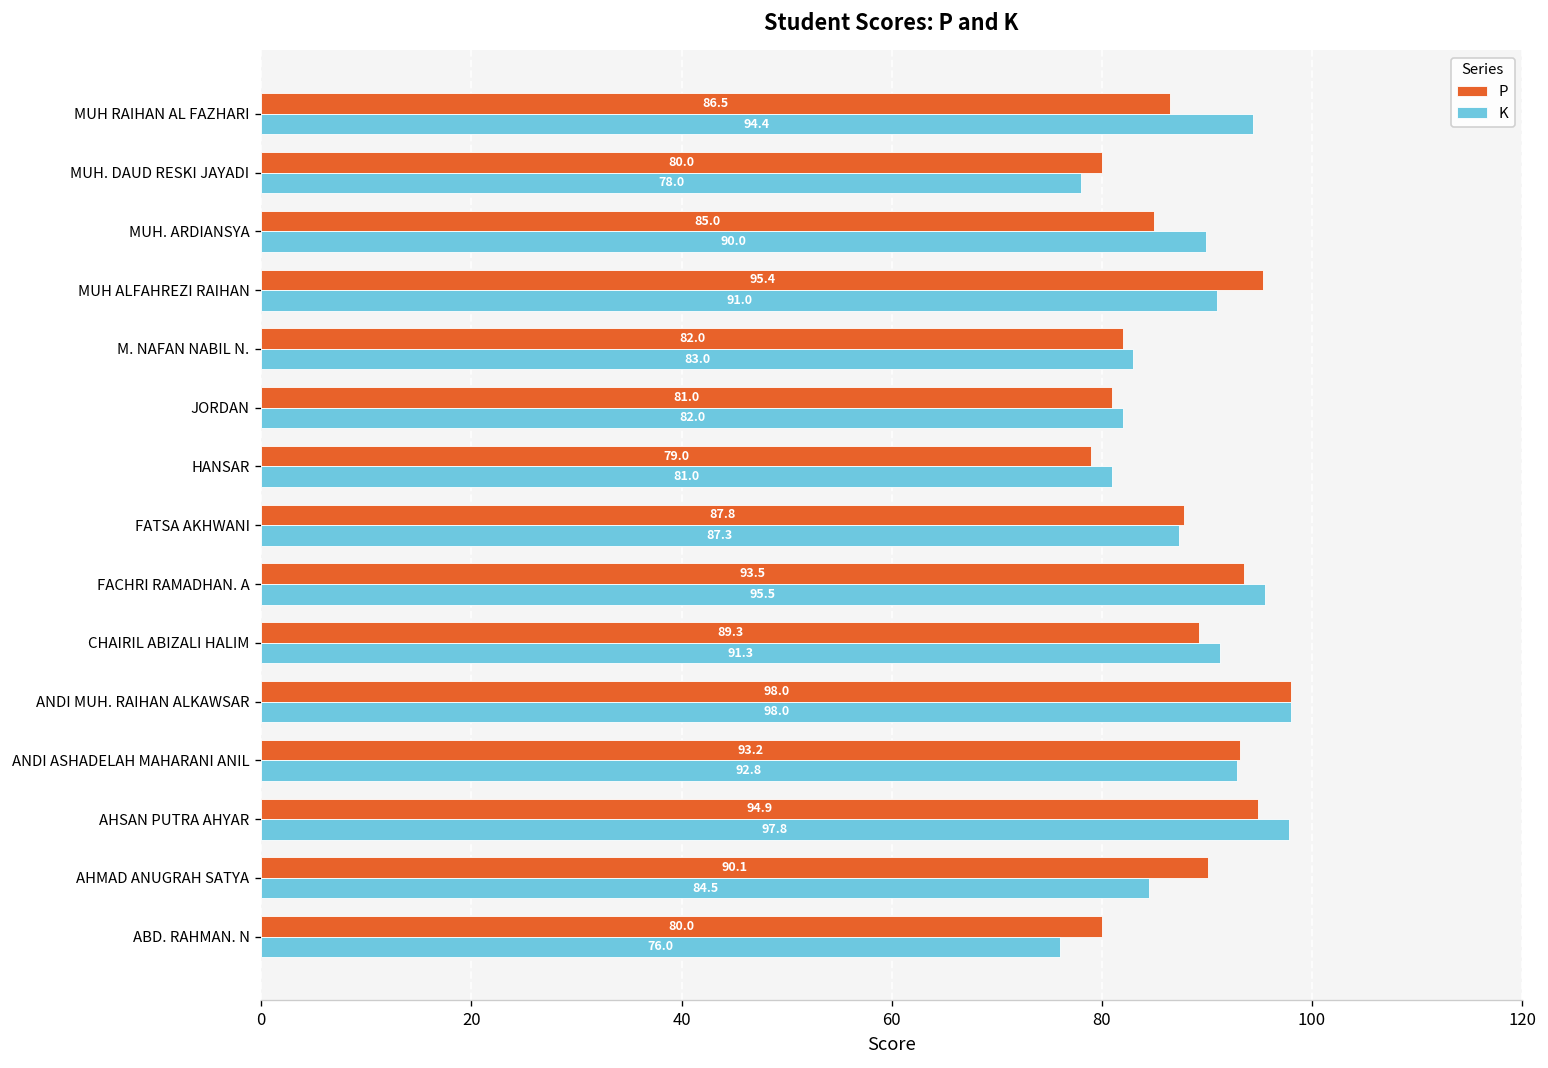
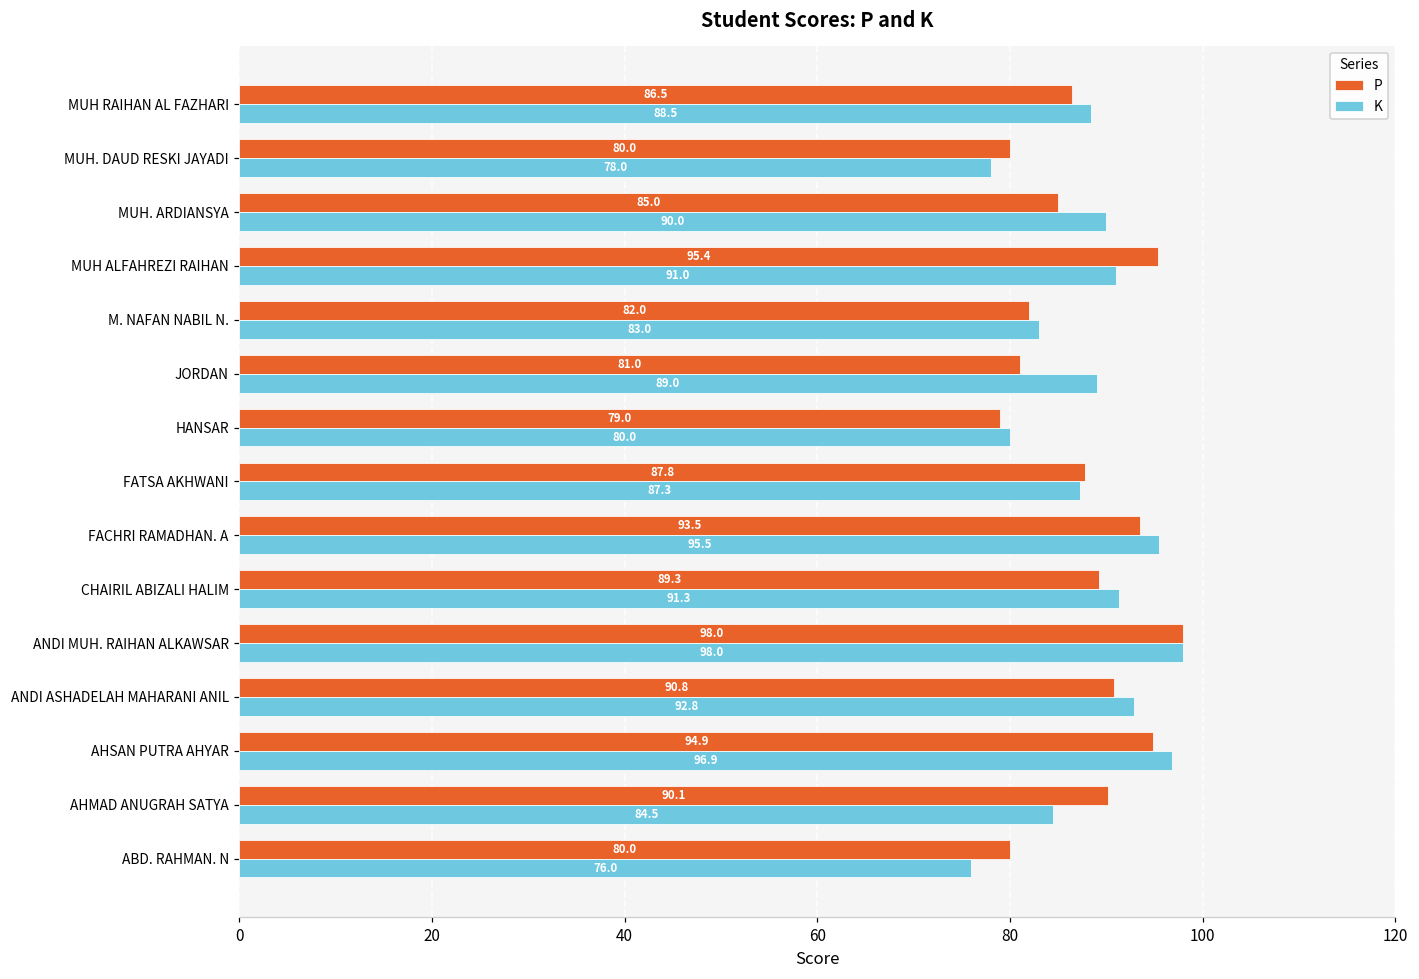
  {
    "P": {
      "MUH RAIHAN AL FAZHARI": 86.5,
      "MUH. DAUD RESKI JAYADI": 80.0,
      "MUH. ARDIANSYA": 85.0,
      "MUH ALFAHREZI RAIHAN": 95.4,
      "M. NAFAN NABIL N.": 82.0,
      "JORDAN": 81.0,
      "HANSAR": 79.0,
      "FATSA AKHWANI": 87.8,
      "FACHRI RAMADHAN. A": 93.5,
      "CHAIRIL ABIZALI HALIM": 89.3,
      "ANDI MUH. RAIHAN ALKAWSAR": 98.0,
-     "ANDI ASHADELAH MAHARANI ANIL": 93.2,
+     "ANDI ASHADELAH MAHARANI ANIL": 90.8,
      "AHSAN PUTRA AHYAR": 94.9,
      "AHMAD ANUGRAH SATYA": 90.1,
      "ABD. RAHMAN. N": 80.0
    },
    "K": {
-     "MUH RAIHAN AL FAZHARI": 94.4,
+     "MUH RAIHAN AL FAZHARI": 88.5,
      "MUH. DAUD RESKI JAYADI": 78.0,
      "MUH. ARDIANSYA": 90.0,
      "MUH ALFAHREZI RAIHAN": 91.0,
      "M. NAFAN NABIL N.": 83.0,
-     "JORDAN": 82.0,
-     "HANSAR": 81.0,
+     "JORDAN": 89.0,
+     "HANSAR": 80.0,
      "FATSA AKHWANI": 87.3,
      "FACHRI RAMADHAN. A": 95.5,
      "CHAIRIL ABIZALI HALIM": 91.3,
      "ANDI MUH. RAIHAN ALKAWSAR": 98.0,
      "ANDI ASHADELAH MAHARANI ANIL": 92.8,
-     "AHSAN PUTRA AHYAR": 97.8,
+     "AHSAN PUTRA AHYAR": 96.9,
      "AHMAD ANUGRAH SATYA": 84.5,
      "ABD. RAHMAN. N": 76.0
    }
  }
